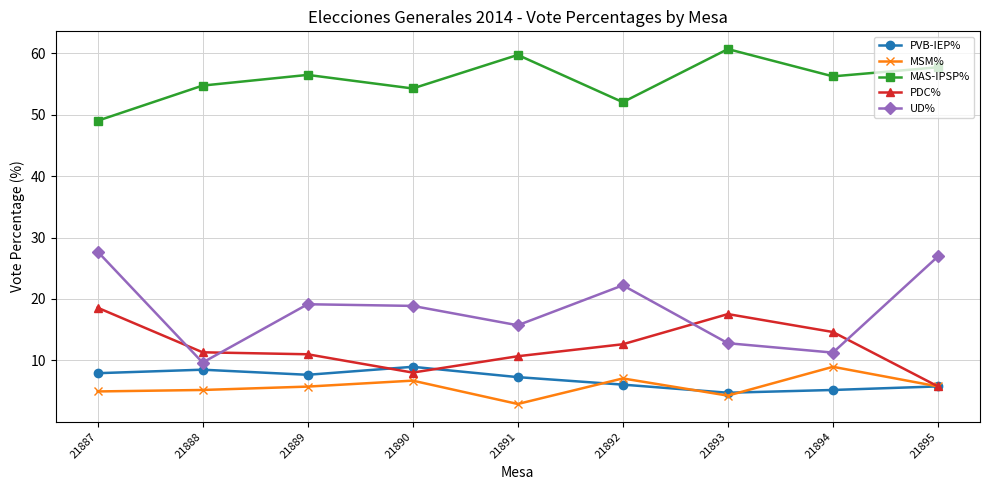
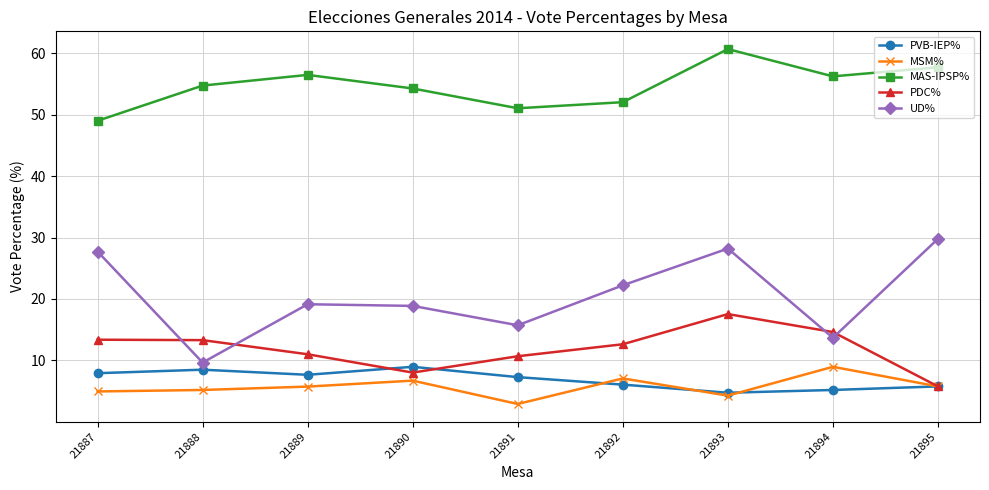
  {
    "PVB-IEP%": {
      "21887": 8,
      "21888": 8,
      "21889": 8,
      "21890": 9,
      "21891": 7,
      "21892": 6,
      "21893": 5,
      "21894": 5
    },
    "MSM%": {
      "21887": 5,
      "21888": 5,
      "21889": 6,
      "21890": 7,
      "21891": 3,
      "21892": 7,
      "21893": 4,
      "21894": 9
    },
    "MAS-IPSP%": {
      "21887": 49,
      "21888": 55,
      "21889": 56,
      "21890": 54,
-     "21891": 60,
+     "21891": 51,
      "21892": 52,
      "21893": 61,
      "21894": 56
    },
    "PDC%": {
-     "21887": 19,
-     "21888": 11,
+     "21887": 13,
+     "21888": 13,
      "21889": 11,
      "21890": 8,
      "21891": 11,
      "21892": 13,
      "21893": 18,
      "21894": 15
    },
    "UD%": {
      "21887": 28,
      "21888": 10,
      "21889": 19,
      "21890": 19,
      "21891": 16,
      "21892": 22,
-     "21893": 13,
-     "21894": 11,
-     "21895": 27
+     "21893": 28,
+     "21894": 14,
+     "21895": 30
    }
  }
